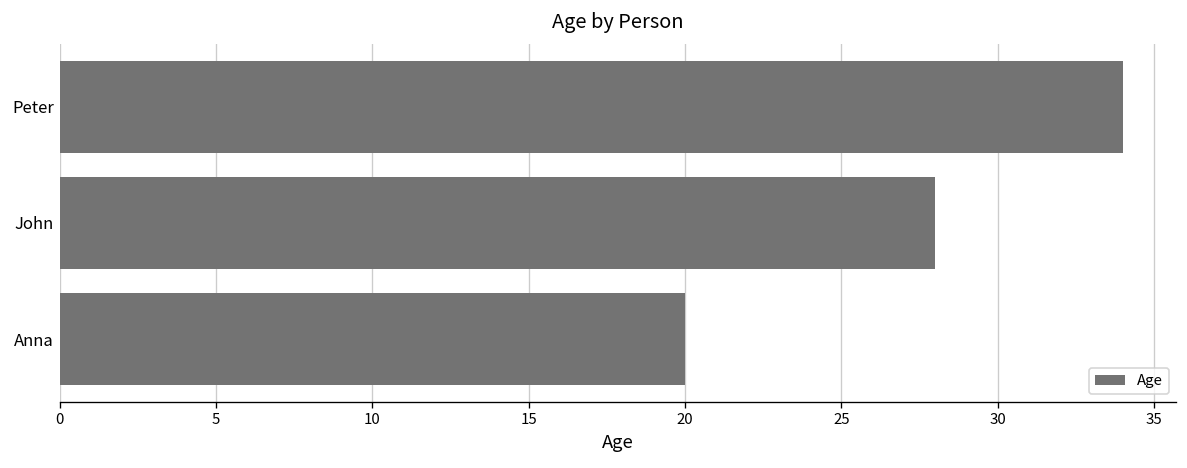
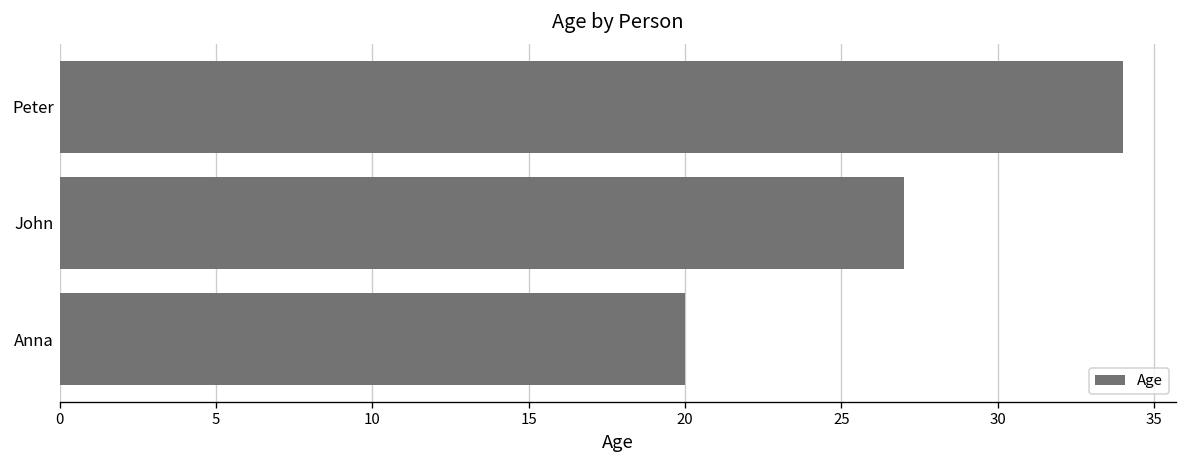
  {
    "Peter": 34,
-   "John": 28,
+   "John": 27,
    "Anna": 20
  }
